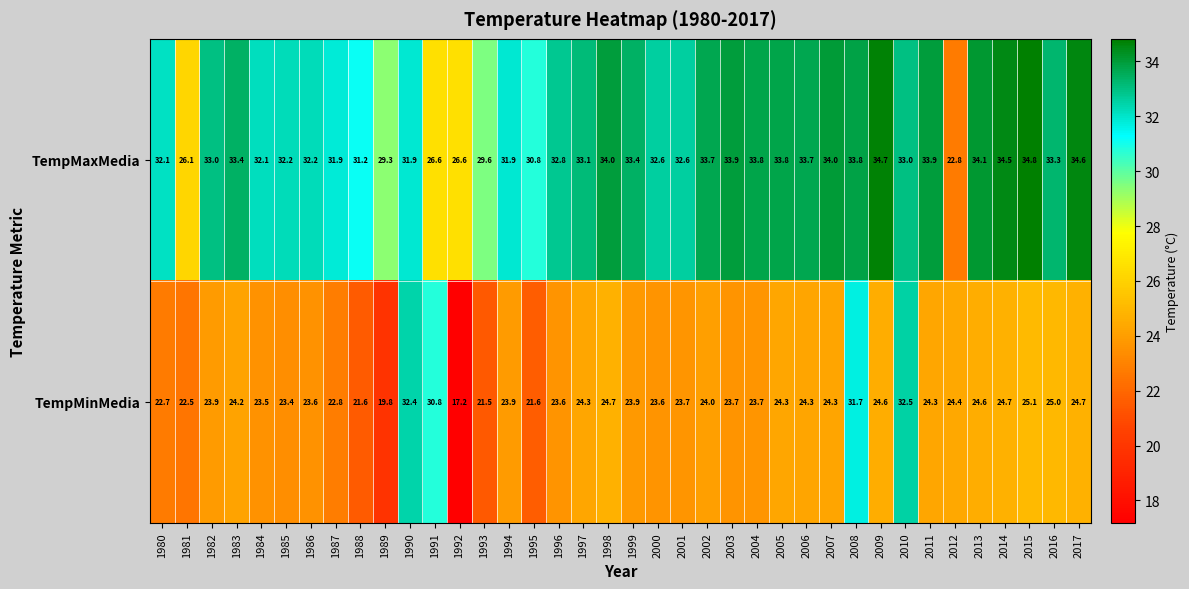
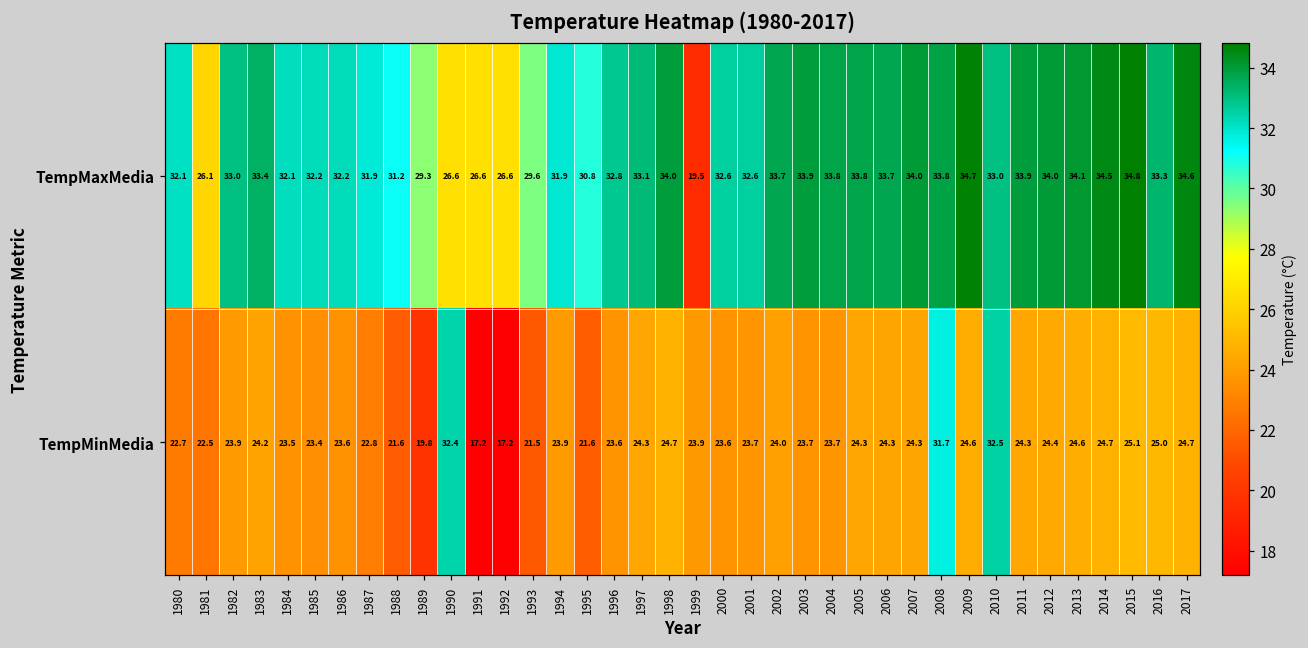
  {
    "TempMaxMedia": {
      "1980": 32.1,
      "1981": 26.1,
      "1982": 33.0,
      "1983": 33.4,
      "1984": 32.1,
      "1985": 32.2,
      "1986": 32.2,
      "1987": 31.9,
      "1988": 31.2,
      "1989": 29.3,
-     "1990": 31.9,
+     "1990": 26.6,
      "1991": 26.6,
      "1992": 26.6,
      "1993": 29.6,
      "1994": 31.9,
      "1995": 30.8,
      "1996": 32.8,
      "1997": 33.1,
      "1998": 34.0,
-     "1999": 33.4,
+     "1999": 19.5,
      "2000": 32.6,
      "2001": 32.6,
      "2002": 33.7,
      "2003": 33.9,
      "2004": 33.8,
      "2005": 33.8,
      "2006": 33.7,
      "2007": 34.0,
      "2008": 33.8,
      "2009": 34.7,
      "2010": 33.0,
      "2011": 33.9,
-     "2012": 22.8,
+     "2012": 34.0,
      "2013": 34.1,
      "2014": 34.5,
      "2015": 34.8,
      "2016": 33.3,
      "2017": 34.6
    },
    "TempMinMedia": {
      "1980": 22.7,
      "1981": 22.5,
      "1982": 23.9,
      "1983": 24.2,
      "1984": 23.5,
      "1985": 23.4,
      "1986": 23.6,
      "1987": 22.8,
      "1988": 21.6,
      "1989": 19.8,
      "1990": 32.4,
-     "1991": 30.8,
+     "1991": 17.2,
      "1992": 17.2,
      "1993": 21.5,
      "1994": 23.9,
      "1995": 21.6,
      "1996": 23.6,
      "1997": 24.3,
      "1998": 24.7,
      "1999": 23.9,
      "2000": 23.6,
      "2001": 23.7,
      "2002": 24.0,
      "2003": 23.7,
      "2004": 23.7,
      "2005": 24.3,
      "2006": 24.3,
      "2007": 24.3,
      "2008": 31.7,
      "2009": 24.6,
      "2010": 32.5,
      "2011": 24.3,
      "2012": 24.4,
      "2013": 24.6,
      "2014": 24.7,
      "2015": 25.1,
      "2016": 25.0,
      "2017": 24.7
    }
  }
